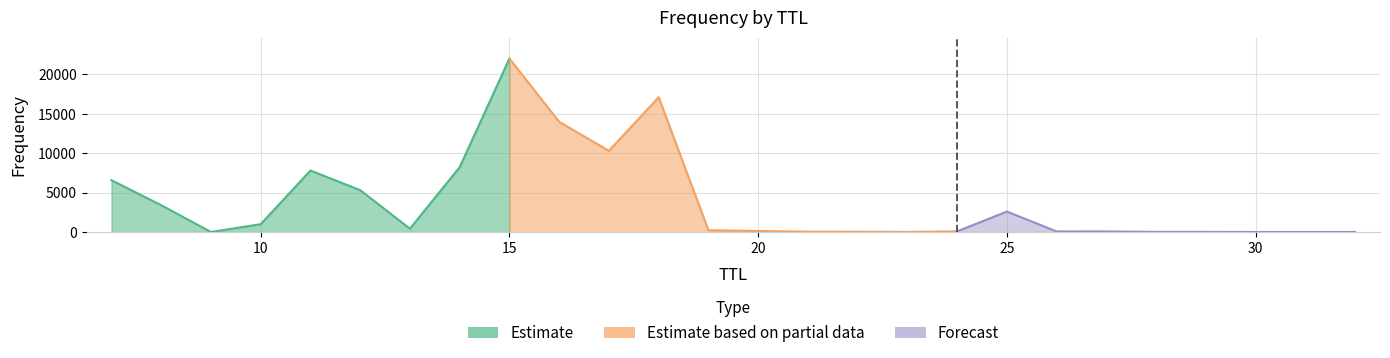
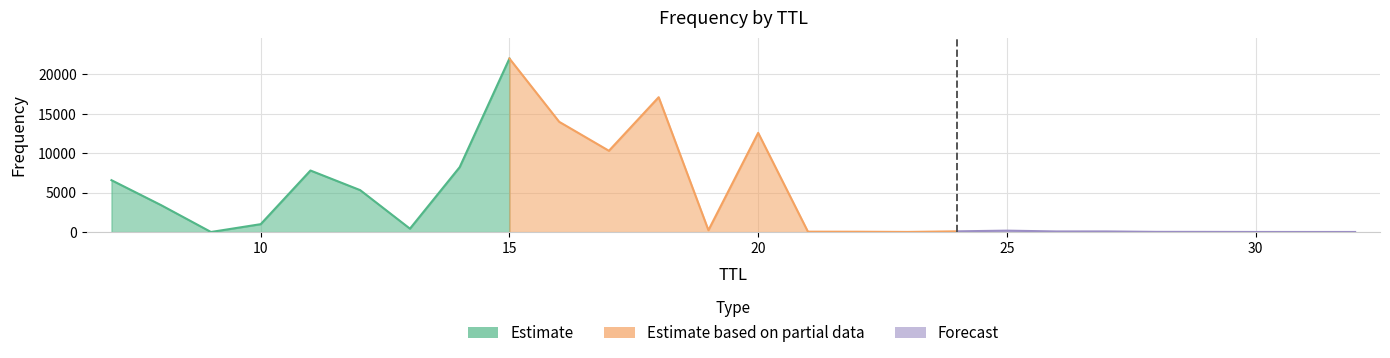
  {
    "Estimate": {
      "10": 1000
    },
    "Estimate based on partial data": {
-     "20": 0
+     "20": 13000
    },
    "Forecast": {
-     "25": 3000,
+     "25": 0,
      "30": 0
    }
  }
